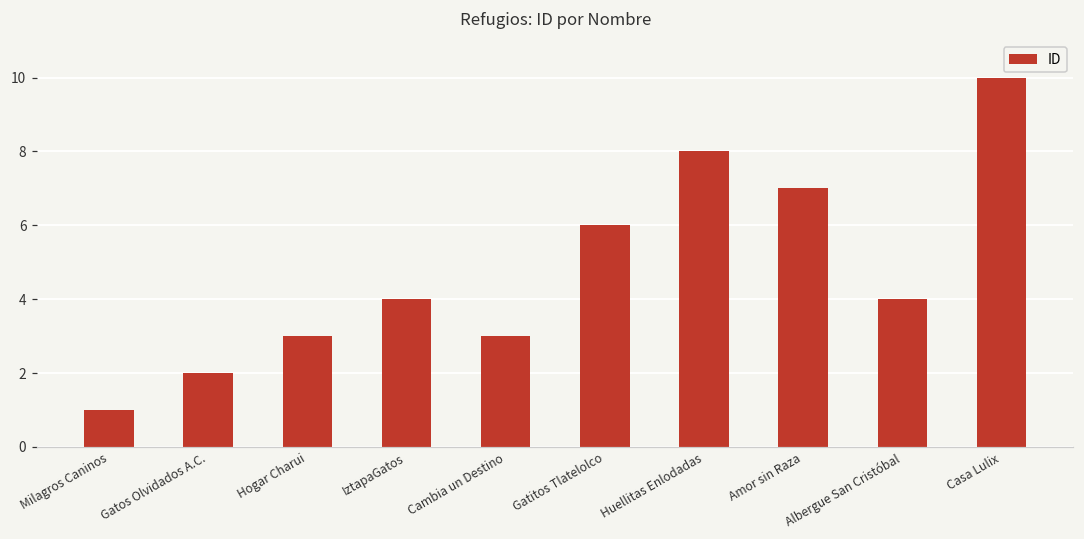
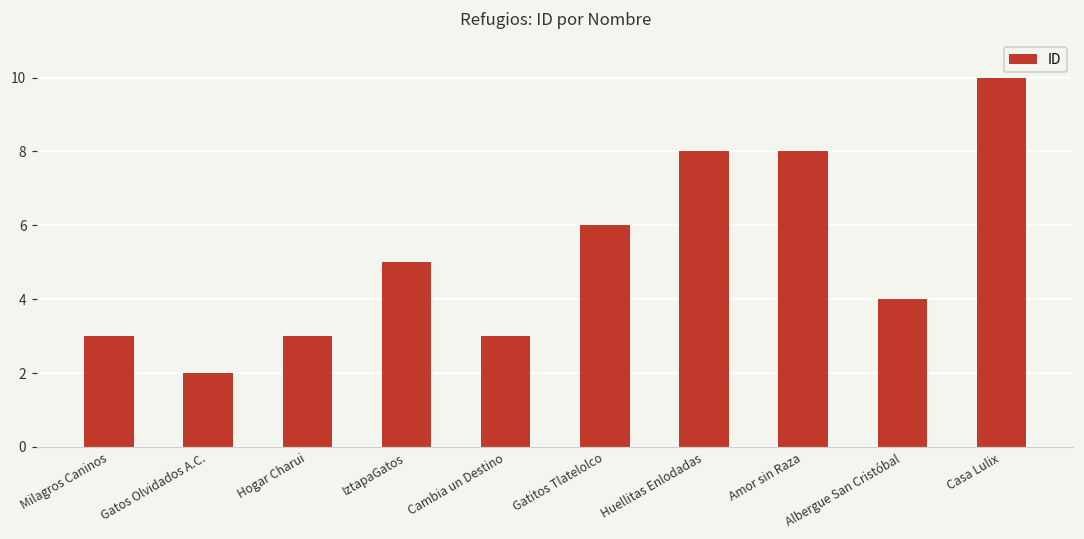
  {
-   "Milagros Caninos": 1,
+   "Milagros Caninos": 3,
    "Gatos Olvidados A.C.": 2,
    "Hogar Charui": 3,
-   "IztapaGatos": 4,
+   "IztapaGatos": 5,
    "Cambia un Destino": 3,
    "Gatitos Tlatelolco": 6,
    "Huellitas Enlodadas": 8,
-   "Amor sin Raza": 7,
+   "Amor sin Raza": 8,
    "Albergue San Cristóbal": 4,
    "Casa Lulix": 10
  }
